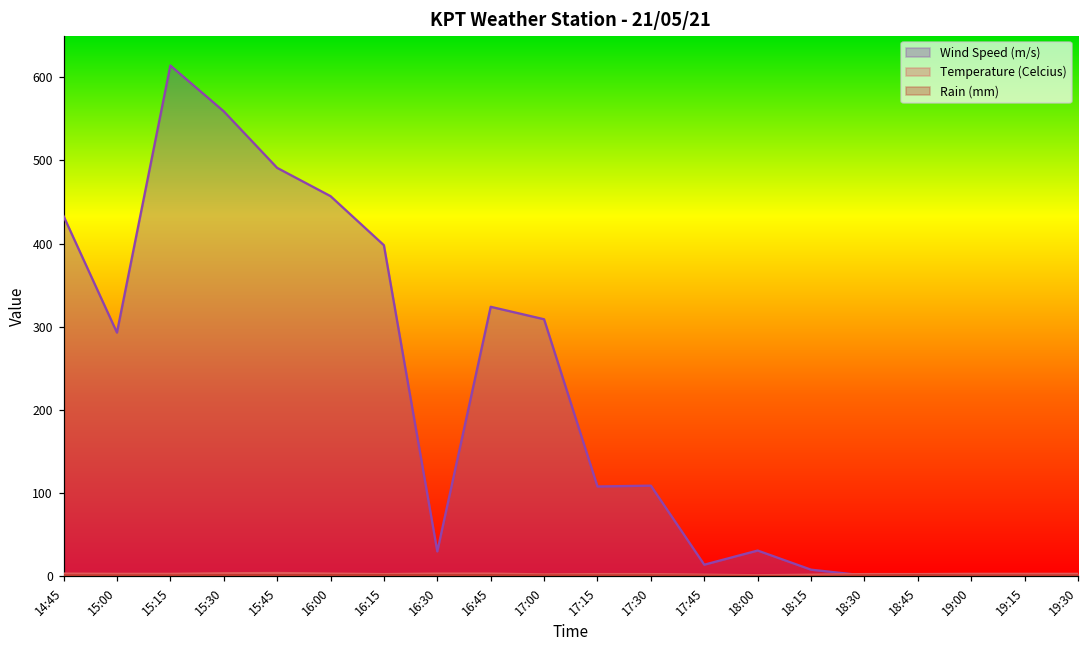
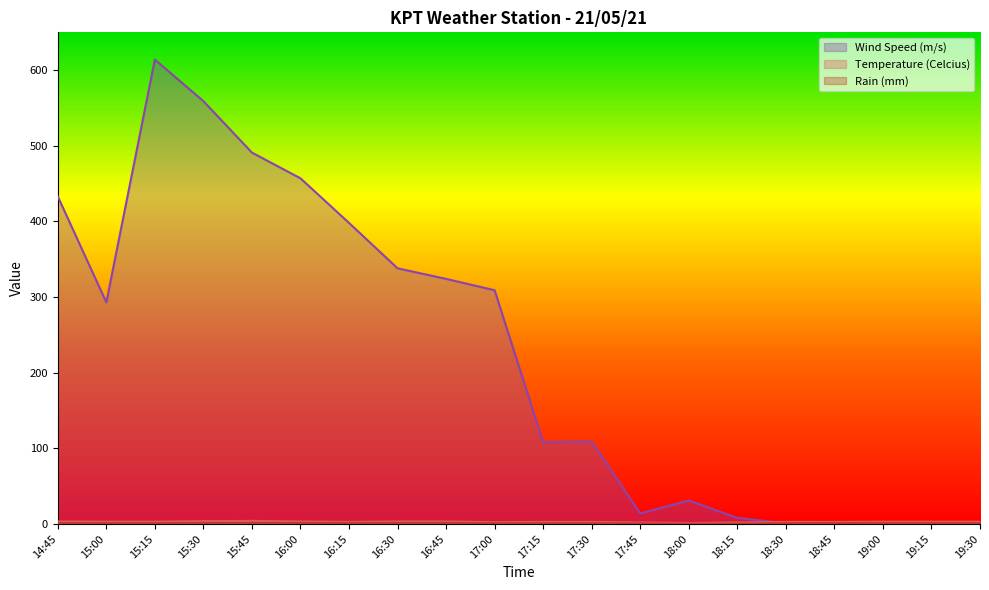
  {
    "Wind Speed (m/s)": {
      "14:45": 430,
      "15:00": 290,
      "15:15": 610,
      "15:30": 560,
      "15:45": 490,
      "16:00": 460,
      "16:15": 400,
-     "16:30": 30,
+     "16:30": 340,
      "16:45": 320,
      "17:00": 310,
      "17:15": 110,
      "17:30": 110,
      "17:45": 10,
      "18:00": 30,
      "18:15": 10
    }
  }
